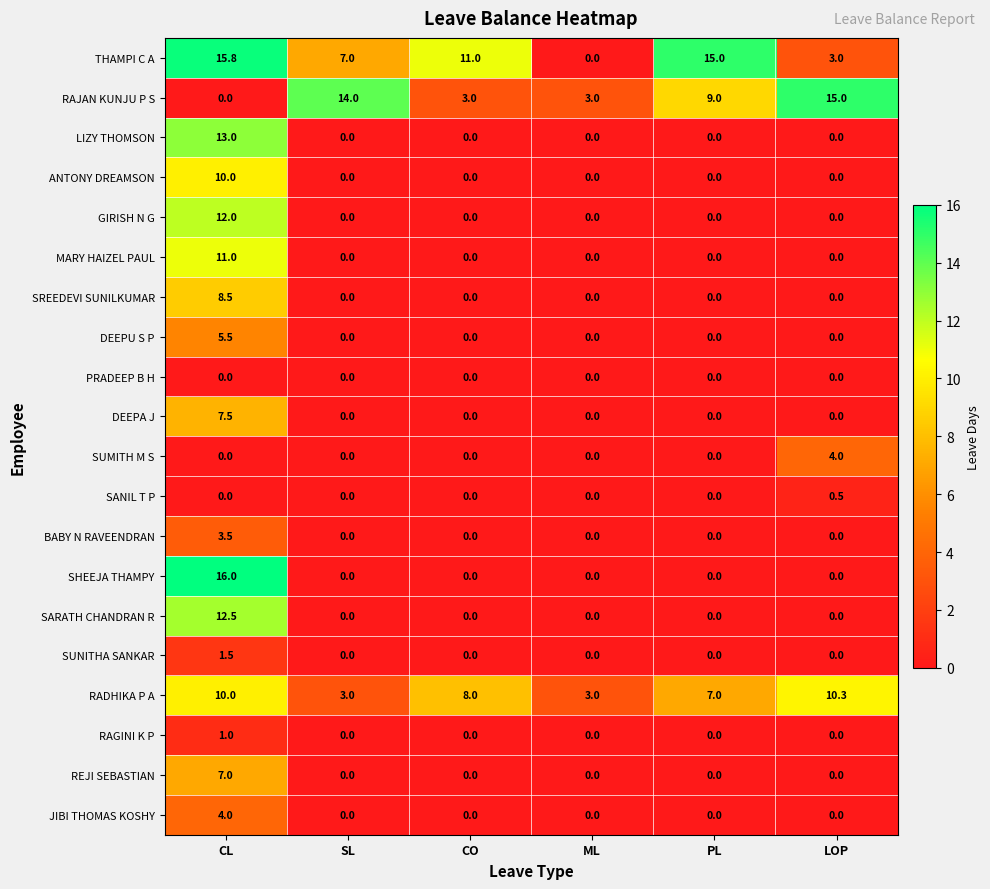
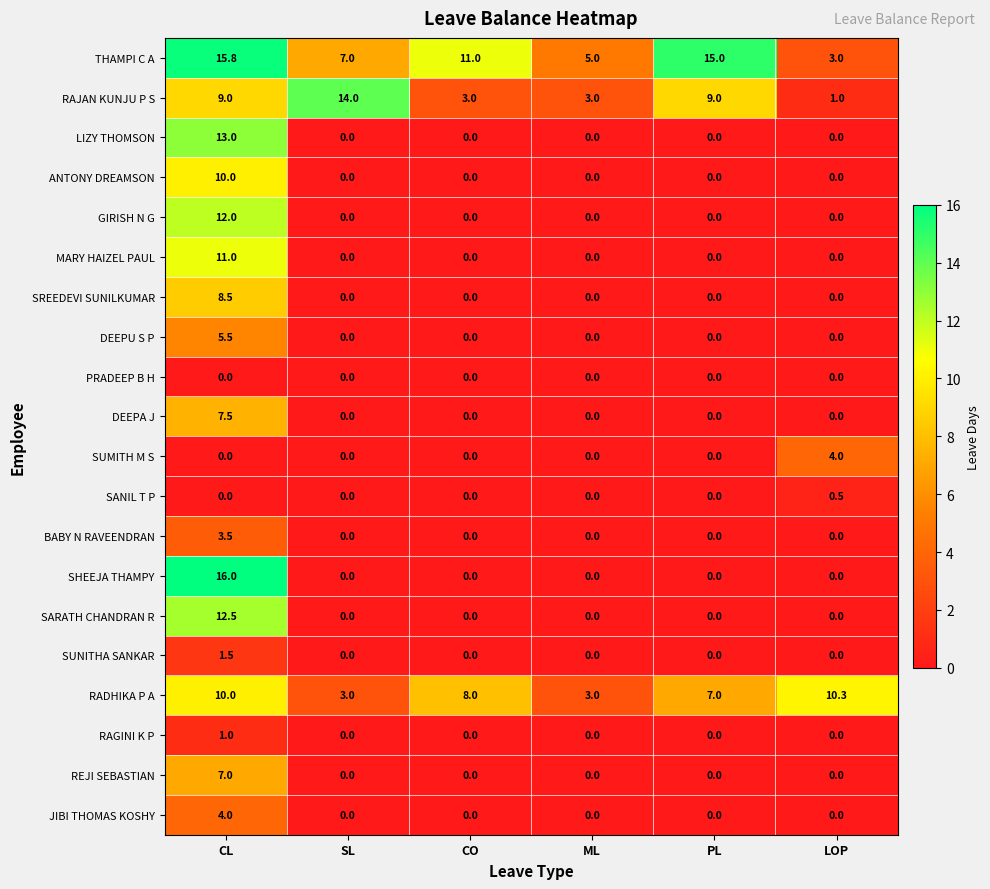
  {
    "THAMPI C A": {
      "CL": 15.8,
      "SL": 7.0,
      "CO": 11.0,
-     "ML": 0.0,
+     "ML": 5.0,
      "PL": 15.0,
      "LOP": 3.0
    },
    "RAJAN KUNJU P S": {
-     "CL": 0.0,
+     "CL": 9.0,
      "SL": 14.0,
      "CO": 3.0,
      "ML": 3.0,
      "PL": 9.0,
-     "LOP": 15.0
+     "LOP": 1.0
    },
    "LIZY THOMSON": {
      "CL": 13.0,
      "SL": 0.0,
      "CO": 0.0,
      "ML": 0.0,
      "PL": 0.0,
      "LOP": 0.0
    },
    "ANTONY DREAMSON": {
      "CL": 10.0,
      "SL": 0.0,
      "CO": 0.0,
      "ML": 0.0,
      "PL": 0.0,
      "LOP": 0.0
    },
    "GIRISH N G": {
      "CL": 12.0,
      "SL": 0.0,
      "CO": 0.0,
      "ML": 0.0,
      "PL": 0.0,
      "LOP": 0.0
    },
    "MARY HAIZEL PAUL": {
      "CL": 11.0,
      "SL": 0.0,
      "CO": 0.0,
      "ML": 0.0,
      "PL": 0.0,
      "LOP": 0.0
    },
    "SREEDEVI SUNILKUMAR": {
      "CL": 8.5,
      "SL": 0.0,
      "CO": 0.0,
      "ML": 0.0,
      "PL": 0.0,
      "LOP": 0.0
    },
    "DEEPU S P": {
      "CL": 5.5,
      "SL": 0.0,
      "CO": 0.0,
      "ML": 0.0,
      "PL": 0.0,
      "LOP": 0.0
    },
    "PRADEEP B H": {
      "CL": 0.0,
      "SL": 0.0,
      "CO": 0.0,
      "ML": 0.0,
      "PL": 0.0,
      "LOP": 0.0
    },
    "DEEPA J": {
      "CL": 7.5,
      "SL": 0.0,
      "CO": 0.0,
      "ML": 0.0,
      "PL": 0.0,
      "LOP": 0.0
    },
    "SUMITH M S": {
      "CL": 0.0,
      "SL": 0.0,
      "CO": 0.0,
      "ML": 0.0,
      "PL": 0.0,
      "LOP": 4.0
    },
    "SANIL T P": {
      "CL": 0.0,
      "SL": 0.0,
      "CO": 0.0,
      "ML": 0.0,
      "PL": 0.0,
      "LOP": 0.5
    },
    "BABY N RAVEENDRAN": {
      "CL": 3.5,
      "SL": 0.0,
      "CO": 0.0,
      "ML": 0.0,
      "PL": 0.0,
      "LOP": 0.0
    },
    "SHEEJA THAMPY": {
      "CL": 16.0,
      "SL": 0.0,
      "CO": 0.0,
      "ML": 0.0,
      "PL": 0.0,
      "LOP": 0.0
    },
    "SARATH CHANDRAN R": {
      "CL": 12.5,
      "SL": 0.0,
      "CO": 0.0,
      "ML": 0.0,
      "PL": 0.0,
      "LOP": 0.0
    },
    "SUNITHA SANKAR": {
      "CL": 1.5,
      "SL": 0.0,
      "CO": 0.0,
      "ML": 0.0,
      "PL": 0.0,
      "LOP": 0.0
    },
    "RADHIKA P A": {
      "CL": 10.0,
      "SL": 3.0,
      "CO": 8.0,
      "ML": 3.0,
      "PL": 7.0,
      "LOP": 10.3
    },
    "RAGINI K P": {
      "CL": 1.0,
      "SL": 0.0,
      "CO": 0.0,
      "ML": 0.0,
      "PL": 0.0,
      "LOP": 0.0
    },
    "REJI SEBASTIAN": {
      "CL": 7.0,
      "SL": 0.0,
      "CO": 0.0,
      "ML": 0.0,
      "PL": 0.0,
      "LOP": 0.0
    },
    "JIBI THOMAS KOSHY": {
      "CL": 4.0,
      "SL": 0.0,
      "CO": 0.0,
      "ML": 0.0,
      "PL": 0.0,
      "LOP": 0.0
    }
  }
